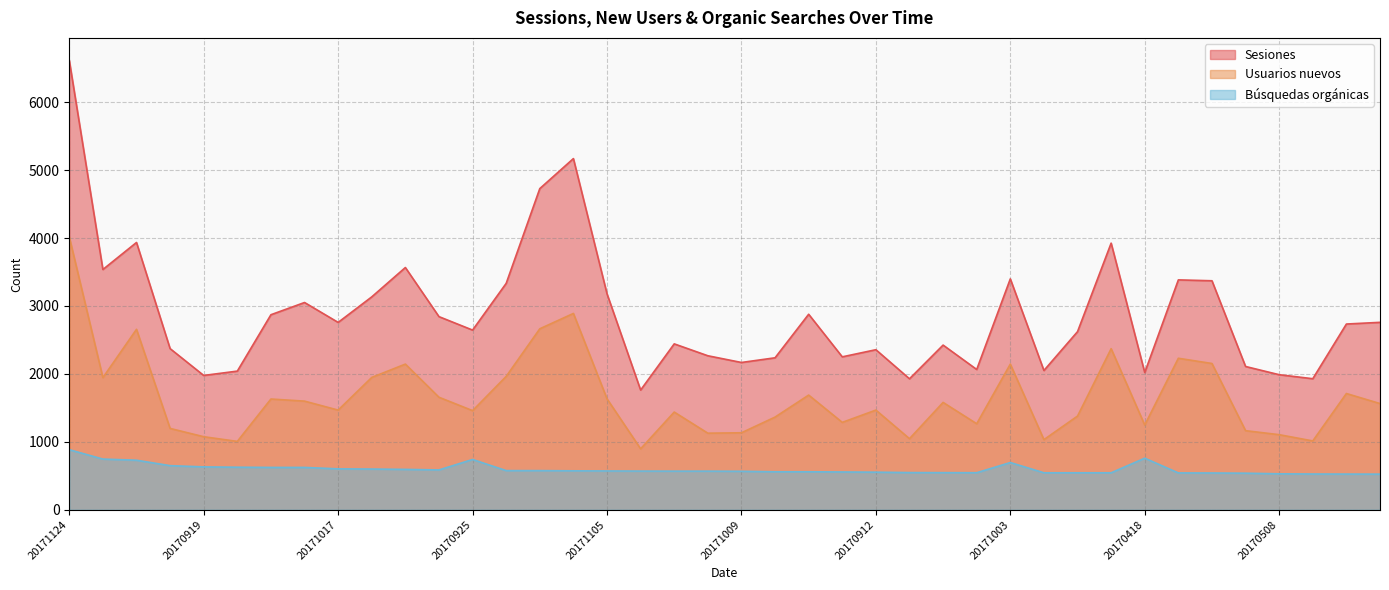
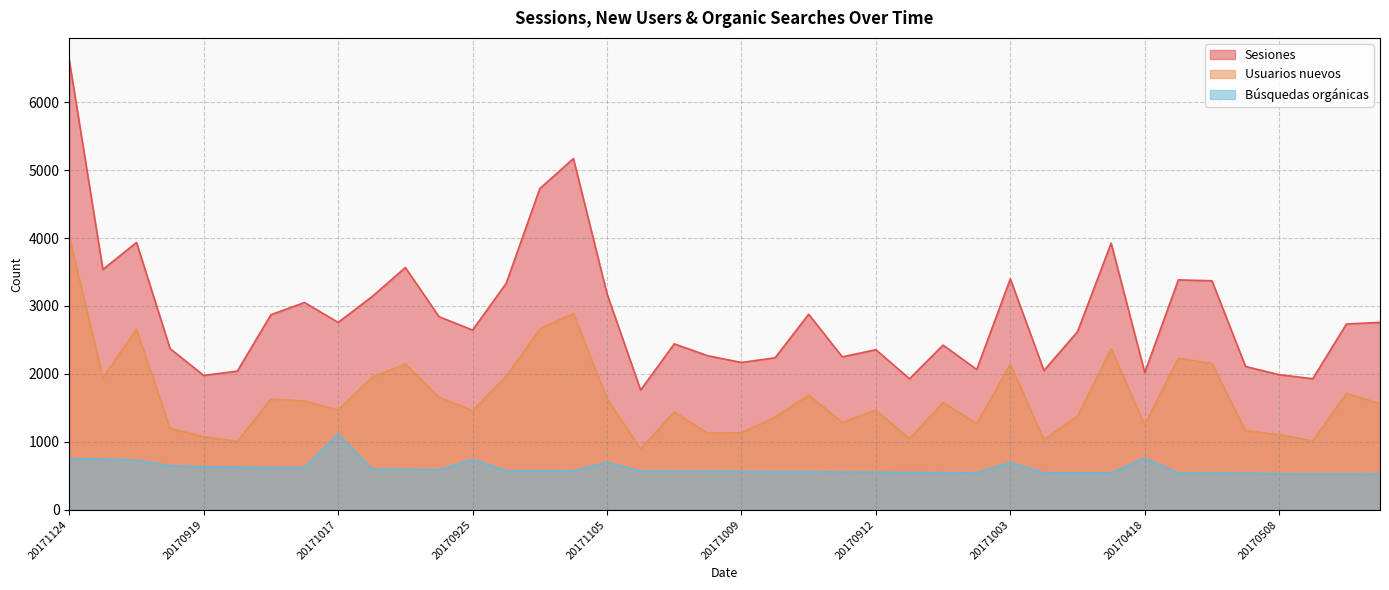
  {
    "Búsquedas orgánicas": {
-     "20171124": 900,
+     "20171124": 700,
      "20170919": 600,
-     "20171017": 600,
+     "20171017": 1100,
      "20170925": 700,
-     "20171105": 600,
+     "20171105": 700,
      "20171009": 600,
      "20170912": 600,
      "20171003": 700,
      "20170418": 800,
      "20170508": 500
    }
  }
